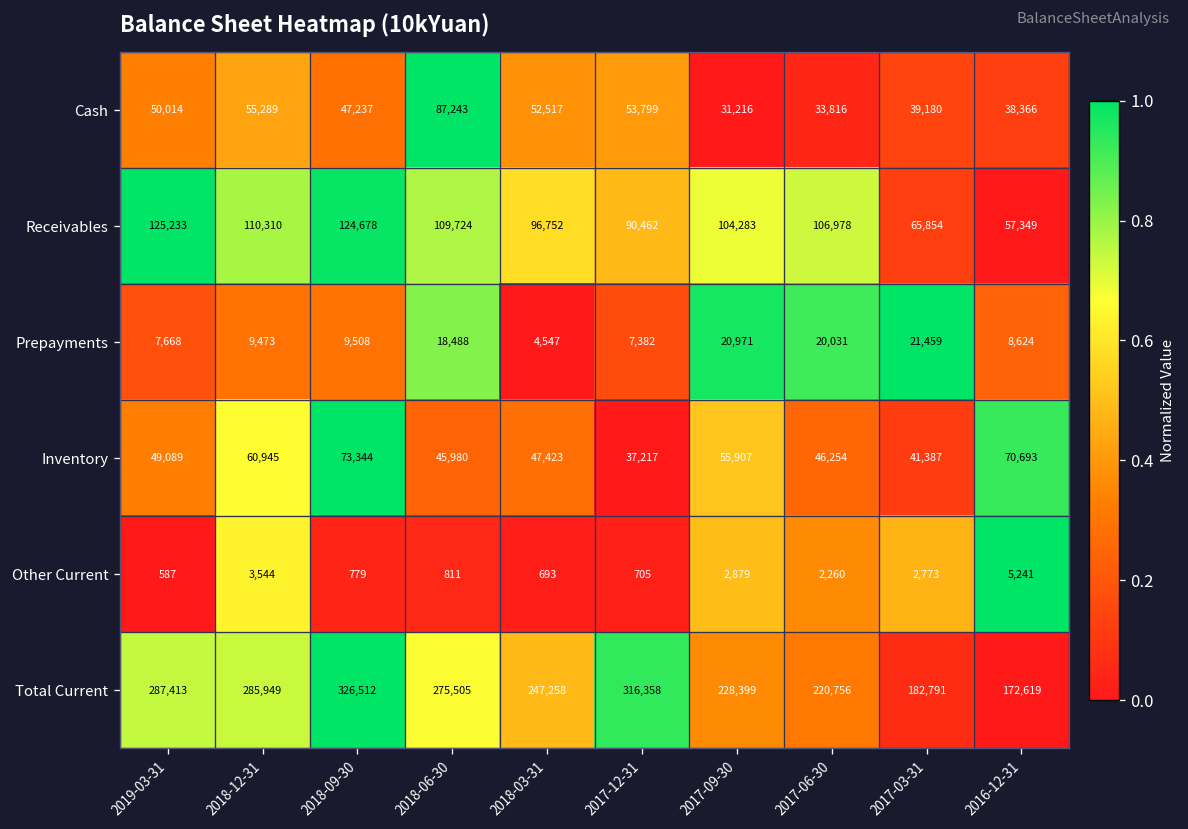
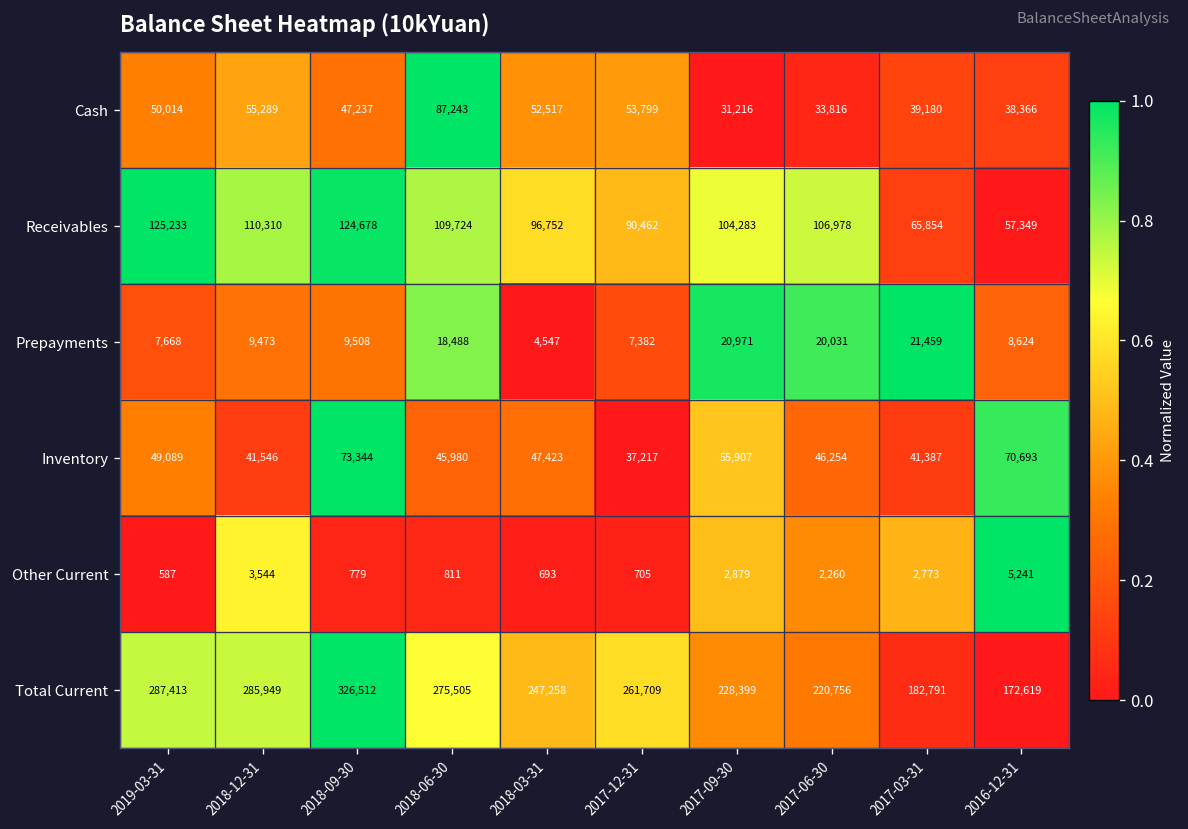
  {
    "Cash": {
      "2019-03-31": "50,014",
      "2018-12-31": "55,289",
      "2018-09-30": "47,237",
      "2018-06-30": "87,243",
      "2018-03-31": "52,517",
      "2017-12-31": "53,799",
      "2017-09-30": "31,216",
      "2017-06-30": "33,816",
      "2017-03-31": "39,180",
      "2016-12-31": "38,366"
    },
    "Receivables": {
      "2019-03-31": "125,233",
      "2018-12-31": "110,310",
      "2018-09-30": "124,678",
      "2018-06-30": "109,724",
      "2018-03-31": "96,752",
      "2017-12-31": "90,462",
      "2017-09-30": "104,283",
      "2017-06-30": "106,978",
      "2017-03-31": "65,854",
      "2016-12-31": "57,349"
    },
    "Prepayments": {
      "2019-03-31": "7,668",
      "2018-12-31": "9,473",
      "2018-09-30": "9,508",
      "2018-06-30": "18,488",
      "2018-03-31": "4,547",
      "2017-12-31": "7,382",
      "2017-09-30": "20,971",
      "2017-06-30": "20,031",
      "2017-03-31": "21,459",
      "2016-12-31": "8,624"
    },
    "Inventory": {
      "2019-03-31": "49,089",
-     "2018-12-31": "60,945",
+     "2018-12-31": "41,546",
      "2018-09-30": "73,344",
      "2018-06-30": "45,980",
      "2018-03-31": "47,423",
      "2017-12-31": "37,217",
      "2017-09-30": "55,907",
      "2017-06-30": "46,254",
      "2017-03-31": "41,387",
      "2016-12-31": "70,693"
    },
    "Other Current": {
      "2019-03-31": "587",
      "2018-12-31": "3,544",
      "2018-09-30": "779",
      "2018-06-30": "811",
      "2018-03-31": "693",
      "2017-12-31": "705",
      "2017-09-30": "2,879",
      "2017-06-30": "2,260",
      "2017-03-31": "2,773",
      "2016-12-31": "5,241"
    },
    "Total Current": {
      "2019-03-31": "287,413",
      "2018-12-31": "285,949",
      "2018-09-30": "326,512",
      "2018-06-30": "275,505",
      "2018-03-31": "247,258",
-     "2017-12-31": "316,358",
+     "2017-12-31": "261,709",
      "2017-09-30": "228,399",
      "2017-06-30": "220,756",
      "2017-03-31": "182,791",
      "2016-12-31": "172,619"
    }
  }
